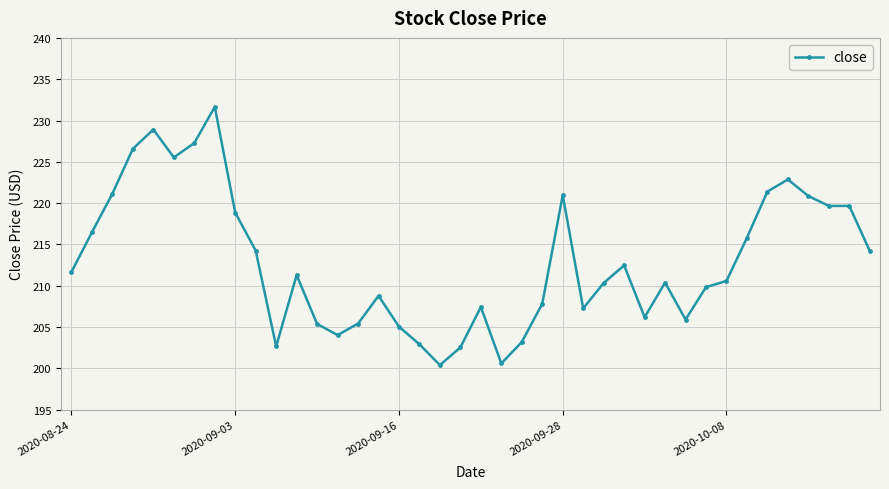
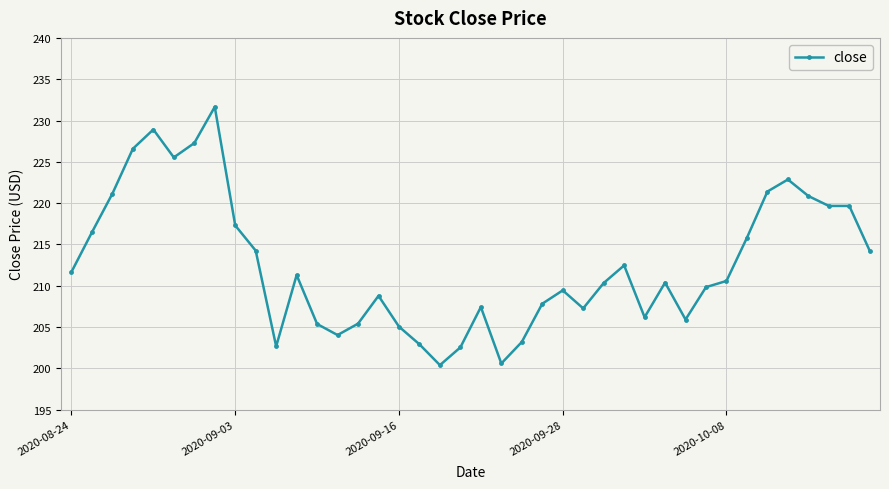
  {
    "2020-08-24": 212,
-   "2020-09-03": 219,
+   "2020-09-03": 217,
    "2020-09-16": 205,
-   "2020-09-28": 221,
+   "2020-09-28": 209,
    "2020-10-08": 211
  }
